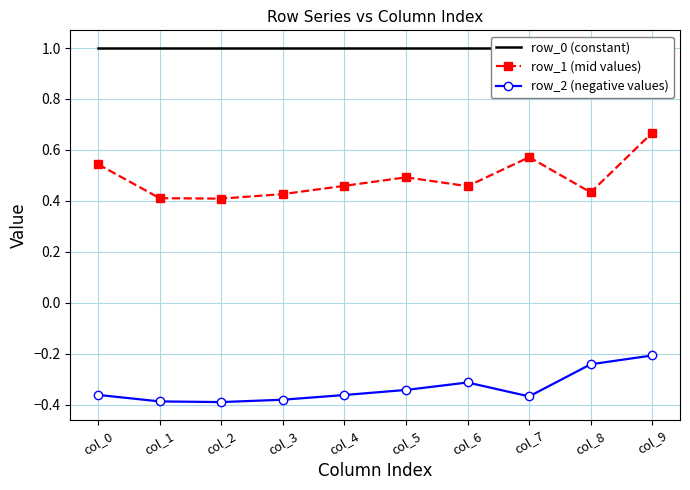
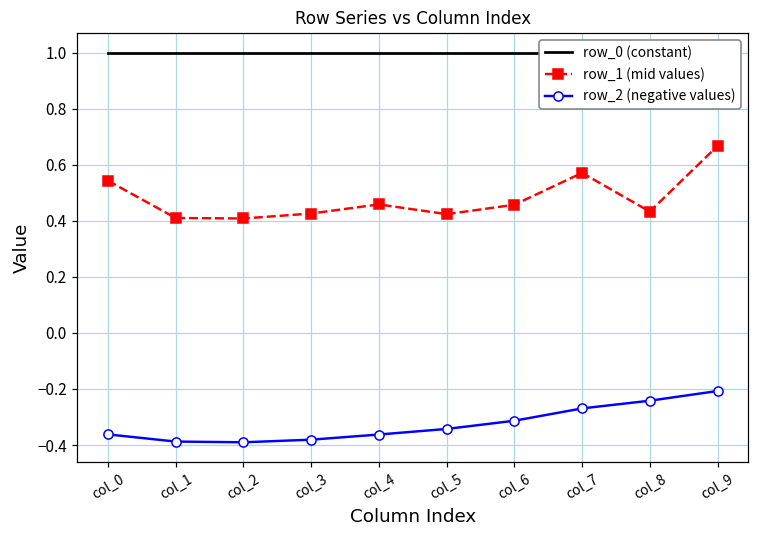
  {
    "row_0 (constant)": {
      "col_0": 1.00,
      "col_1": 1.00,
      "col_2": 1.00,
      "col_3": 1.00,
      "col_4": 1.00,
      "col_5": 1.00,
      "col_6": 1.00
    },
    "row_1 (mid values)": {
      "col_0": 0.54,
      "col_1": 0.41,
      "col_2": 0.41,
      "col_3": 0.43,
      "col_4": 0.46,
-     "col_5": 0.49,
+     "col_5": 0.42,
      "col_6": 0.46,
      "col_7": 0.57,
      "col_8": 0.43,
      "col_9": 0.67
    },
    "row_2 (negative values)": {
      "col_0": -0.36,
      "col_1": -0.39,
      "col_2": -0.39,
      "col_3": -0.38,
      "col_4": -0.36,
      "col_5": -0.34,
      "col_6": -0.31,
-     "col_7": -0.37,
+     "col_7": -0.27,
      "col_8": -0.24,
      "col_9": -0.21
    }
  }
